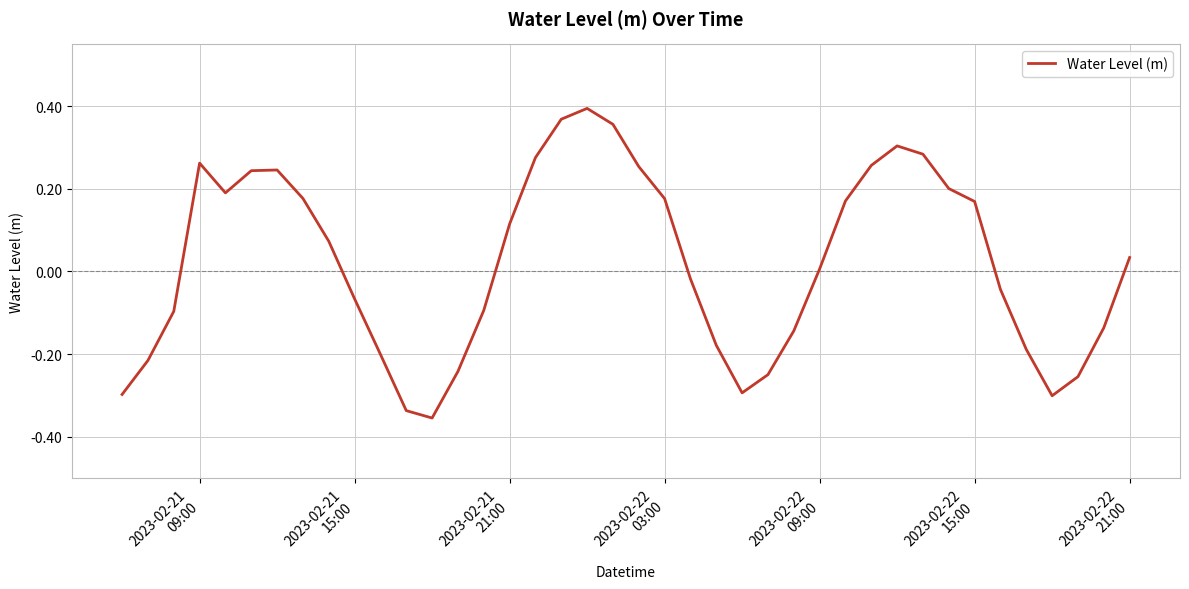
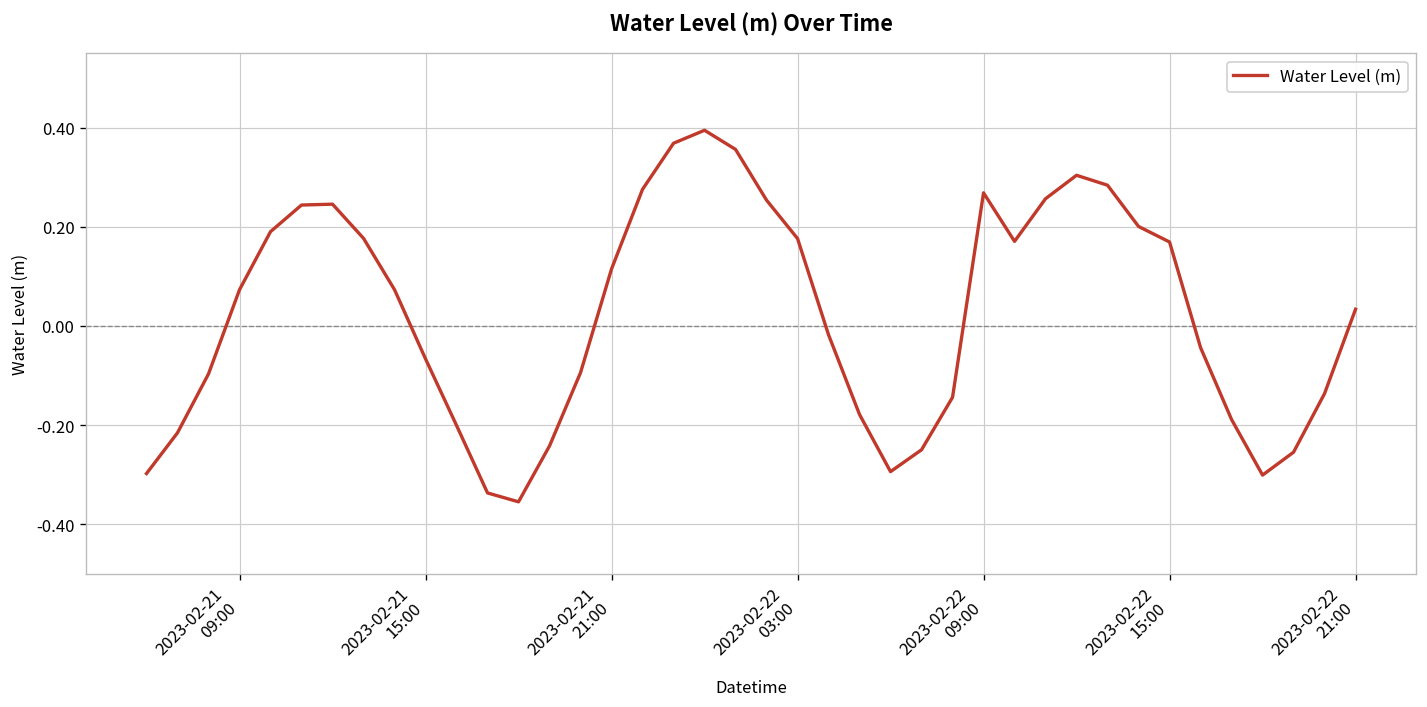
  {
-   "2023-02-21 09:00": 0.26,
+   "2023-02-21 09:00": 0.07,
    "2023-02-21 15:00": -0.07,
    "2023-02-21 21:00": 0.11,
    "2023-02-22 03:00": 0.18,
-   "2023-02-22 09:00": 0.01,
+   "2023-02-22 09:00": 0.27,
    "2023-02-22 15:00": 0.17,
    "2023-02-22 21:00": 0.03
  }
